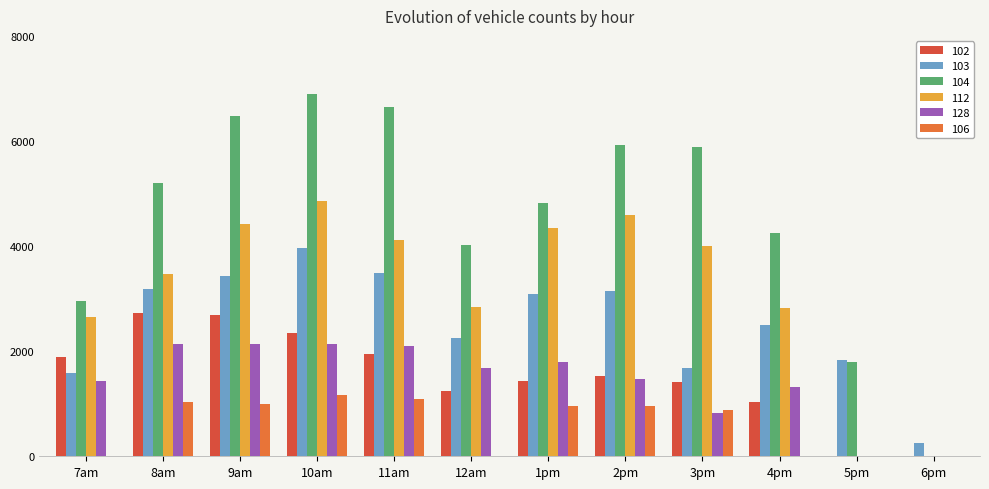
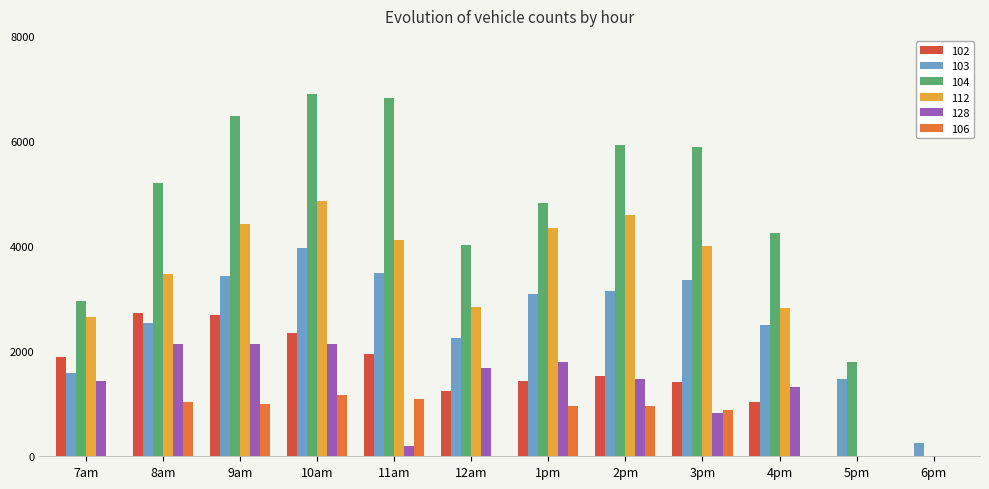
  {
    "103": {
      "7am": 1600,
-     "8am": 3200,
+     "8am": 2500,
      "9am": 3400,
      "10am": 4000,
      "11am": 3500,
      "12am": 2300,
      "1pm": 3100,
      "2pm": 3100,
-     "3pm": 1700,
+     "3pm": 3300,
      "4pm": 2500,
-     "5pm": 1800,
+     "5pm": 1500,
      "6pm": 300
    },
    "104": {
      "7am": 2900,
      "8am": 5200,
      "9am": 6500,
      "10am": 6900,
-     "11am": 6600,
+     "11am": 6800,
      "12am": 4000,
      "1pm": 4800,
      "2pm": 5900,
      "3pm": 5900,
      "4pm": 4300,
      "5pm": 1800,
      "6pm": 0
    },
    "128": {
      "7am": 1400,
      "8am": 2100,
      "9am": 2100,
      "10am": 2100,
-     "11am": 2100,
+     "11am": 200,
      "12am": 1700,
      "1pm": 1800,
      "2pm": 1500,
      "3pm": 800,
      "4pm": 1300,
      "5pm": 0,
      "6pm": 0
    }
  }
